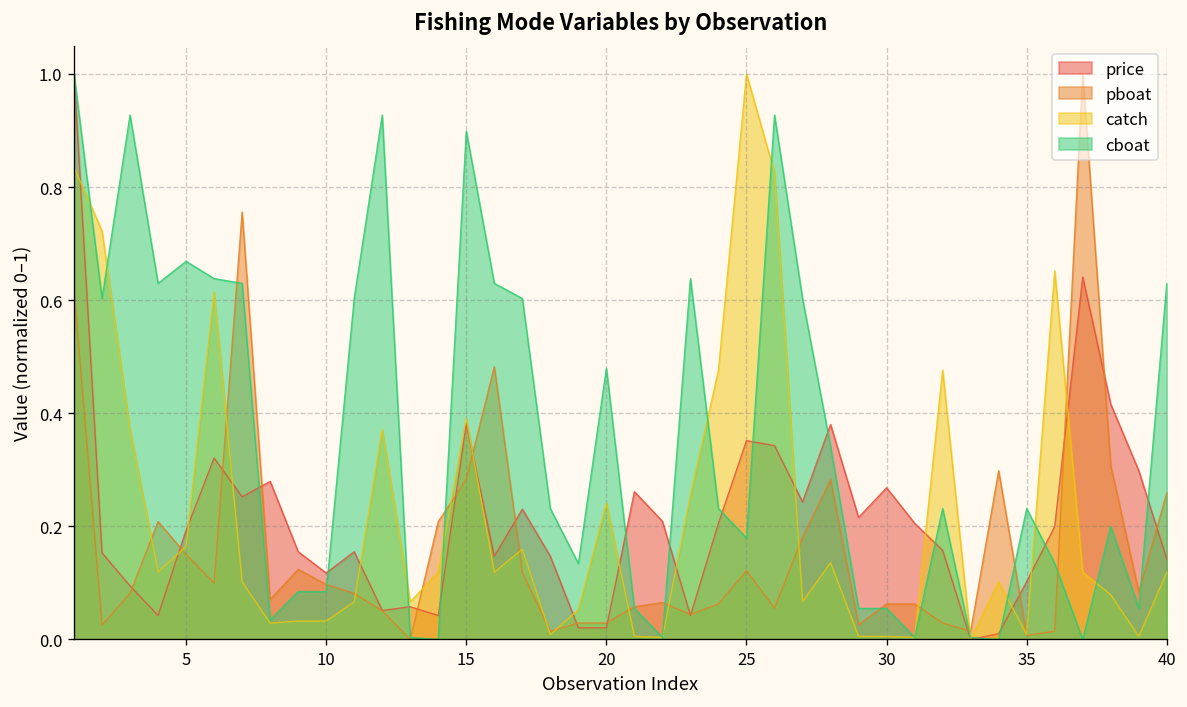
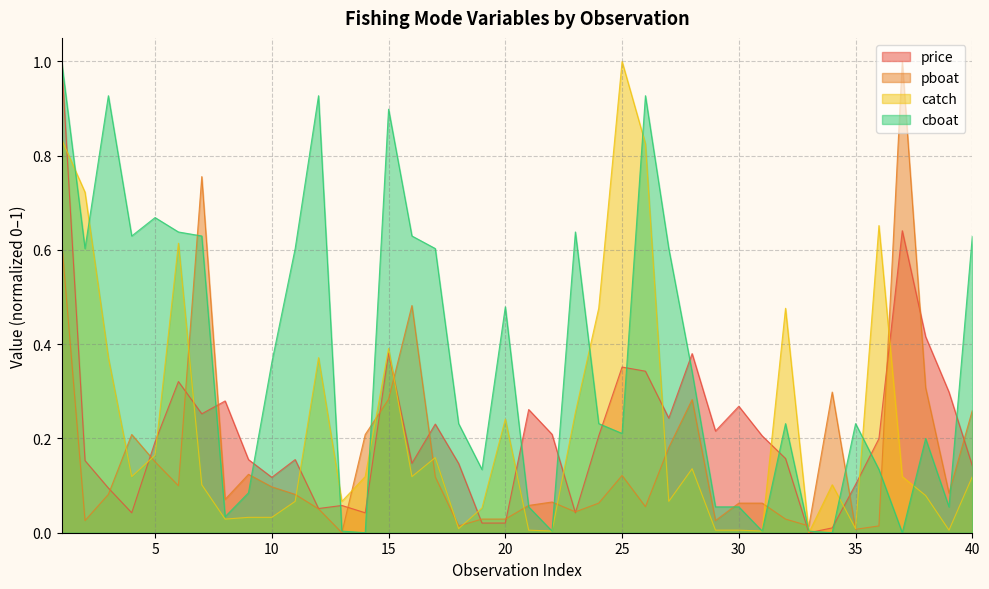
  {
    "cboat": {
      "5": 0.67,
-     "10": 0.08,
+     "10": 0.36,
      "15": 0.90,
      "20": 0.48,
-     "25": 0.18,
+     "25": 0.21,
      "30": 0.05,
      "35": 0.23,
      "40": 0.63
    }
  }
